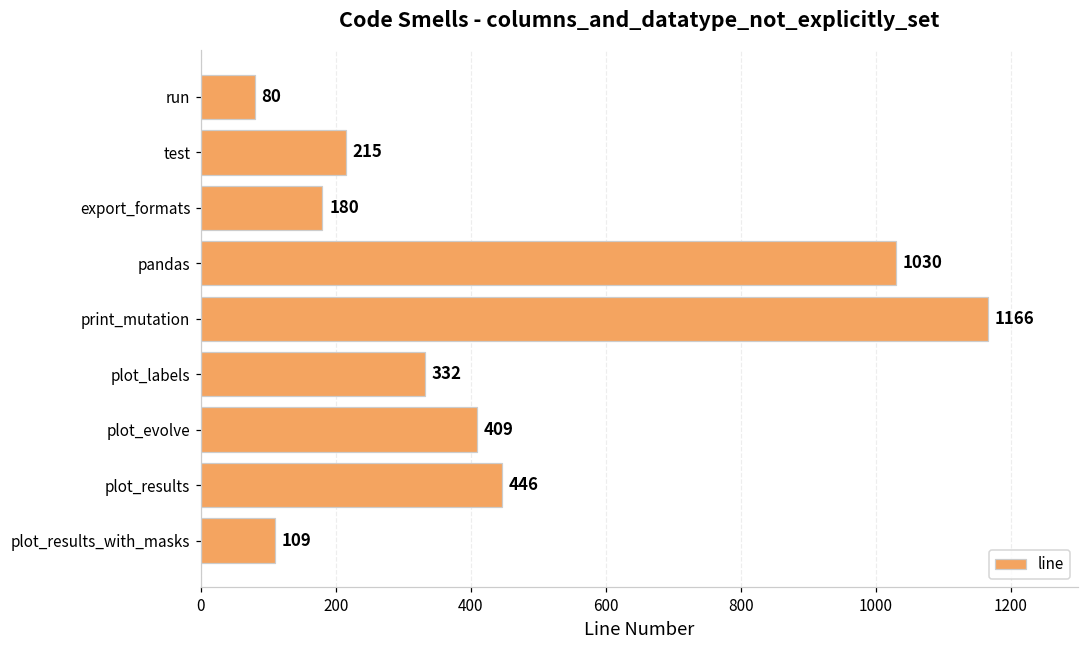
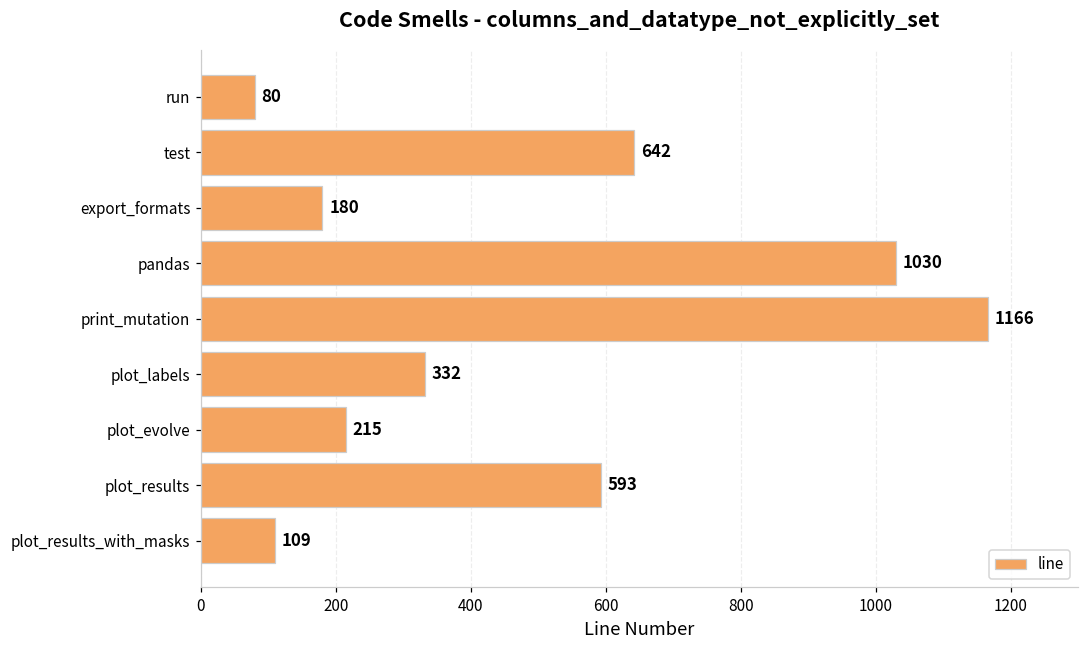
  {
    "run": 80,
-   "test": 215,
+   "test": 642,
    "export_formats": 180,
    "pandas": 1030,
    "print_mutation": 1166,
    "plot_labels": 332,
-   "plot_evolve": 409,
-   "plot_results": 446,
+   "plot_evolve": 215,
+   "plot_results": 593,
    "plot_results_with_masks": 109
  }
